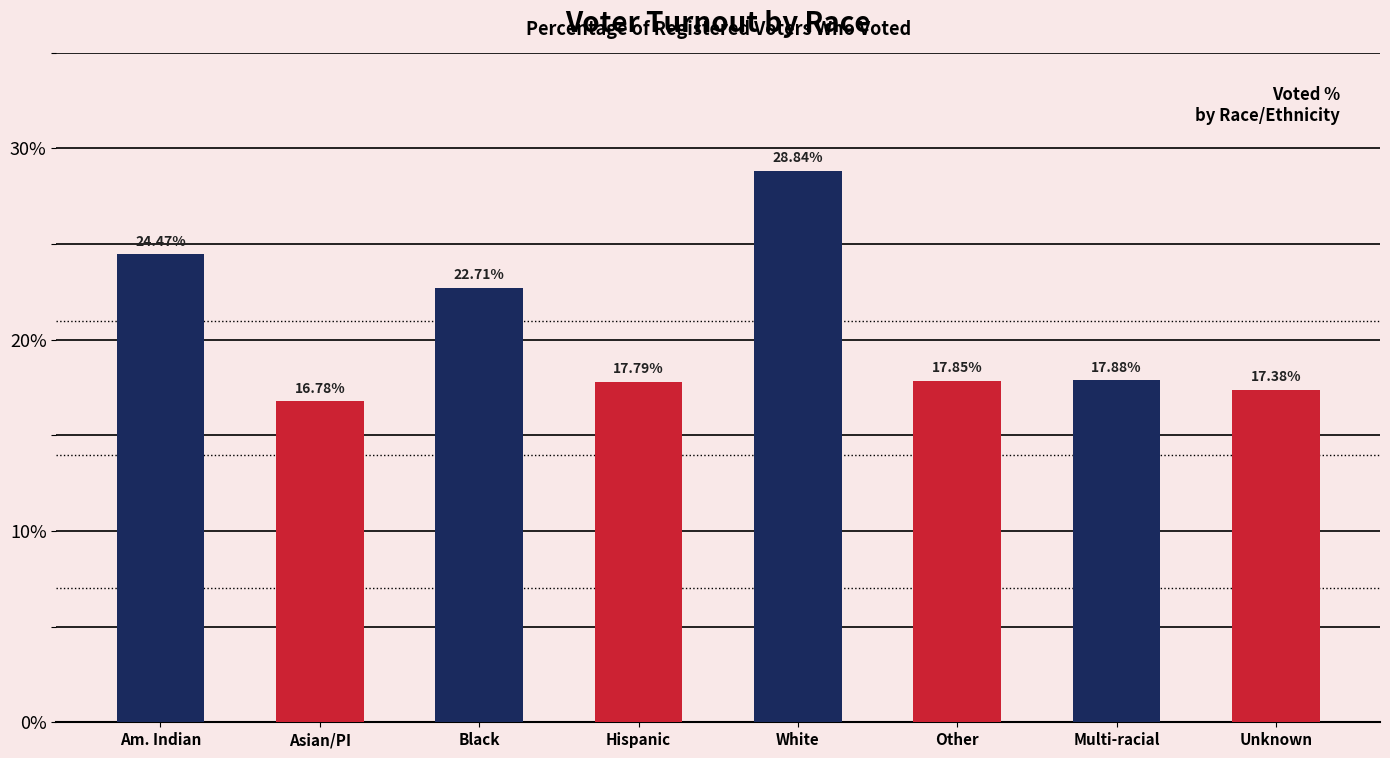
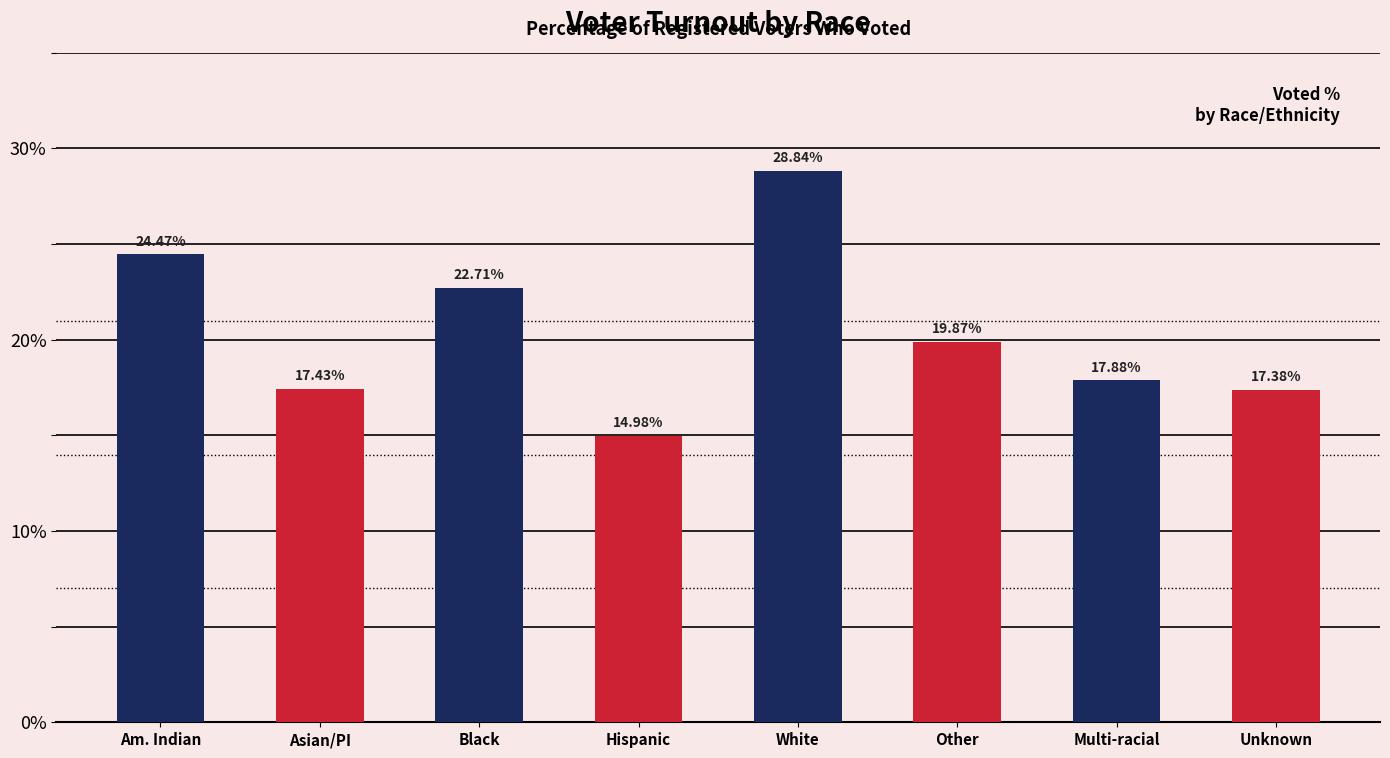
  {
    "Am. Indian": "24.47%",
-   "Asian/PI": "16.78%",
+   "Asian/PI": "17.43%",
    "Black": "22.71%",
-   "Hispanic": "17.79%",
+   "Hispanic": "14.98%",
    "White": "28.84%",
-   "Other": "17.85%",
+   "Other": "19.87%",
    "Multi-racial": "17.88%",
    "Unknown": "17.38%"
  }
